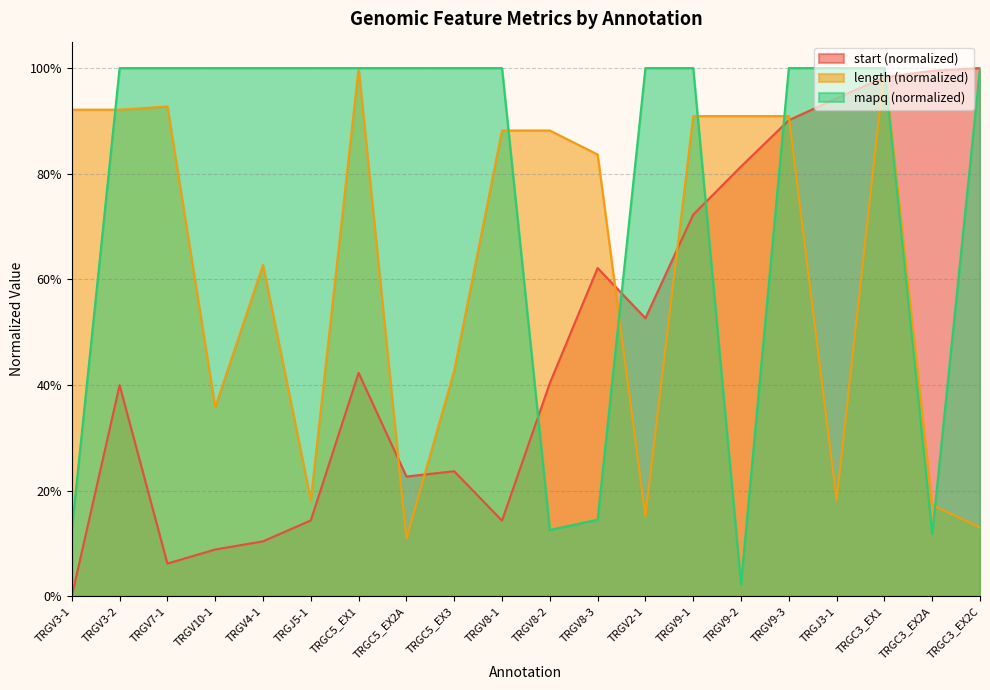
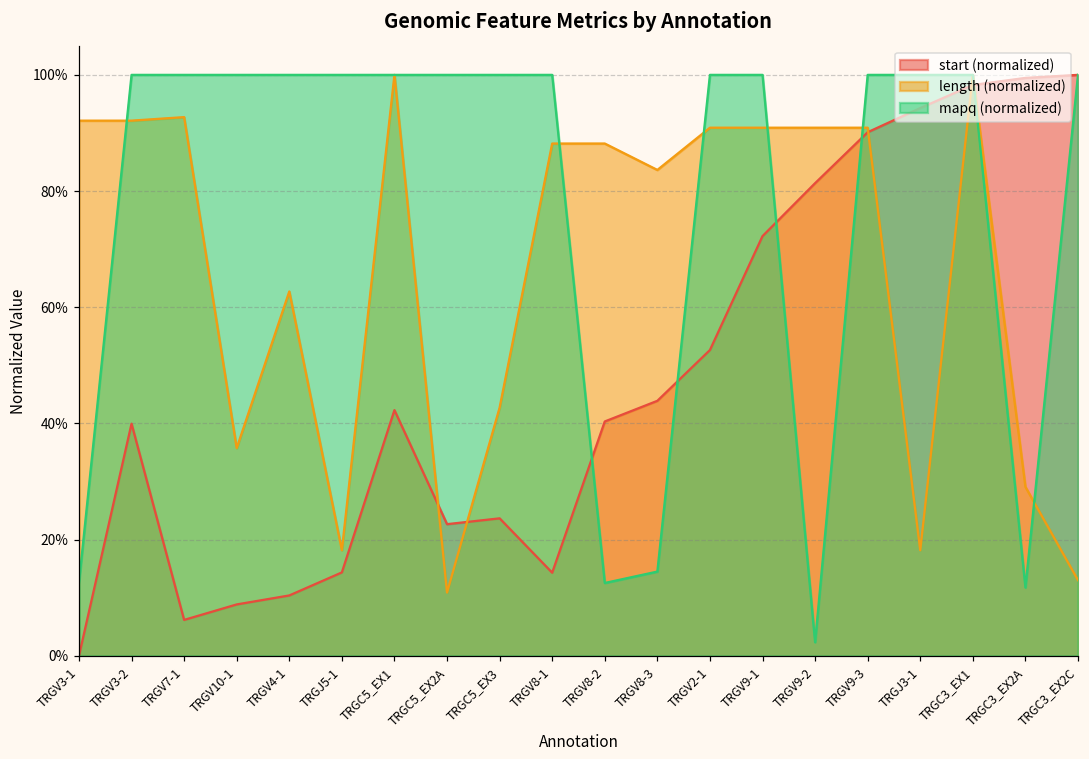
  {
    "start (normalized)": {
      "TRGV3-1": "0%",
      "TRGV3-2": "40%",
      "TRGV7-1": "6%",
      "TRGV10-1": "9%",
      "TRGV4-1": "10%",
      "TRGJ5-1": "14%",
      "TRGC5_EX1": "42%",
      "TRGC5_EX2A": "23%",
      "TRGC5_EX3": "24%",
      "TRGV8-1": "14%",
      "TRGV8-2": "40%",
-     "TRGV8-3": "62%",
+     "TRGV8-3": "44%",
      "TRGV2-1": "53%",
      "TRGV9-1": "72%",
      "TRGV9-2": "81%",
      "TRGV9-3": "90%"
    },
    "length (normalized)": {
      "TRGV3-1": "92%",
      "TRGV3-2": "92%",
      "TRGV7-1": "93%",
      "TRGV10-1": "36%",
      "TRGV4-1": "63%",
      "TRGJ5-1": "18%",
      "TRGC5_EX2A": "11%",
      "TRGC5_EX3": "43%",
      "TRGV8-1": "88%",
      "TRGV8-2": "88%",
      "TRGV8-3": "84%",
-     "TRGV2-1": "15%",
+     "TRGV2-1": "91%",
      "TRGV9-1": "91%",
      "TRGV9-2": "91%",
      "TRGV9-3": "91%",
      "TRGJ3-1": "18%",
-     "TRGC3_EX2A": "17%",
+     "TRGC3_EX2A": "29%",
      "TRGC3_EX2C": "13%"
    },
    "mapq (normalized)": {
      "TRGV3-1": "13%",
      "TRGV3-2": "100%",
      "TRGV7-1": "100%",
      "TRGV10-1": "100%",
      "TRGV4-1": "100%",
      "TRGJ5-1": "100%",
      "TRGC5_EX2A": "100%",
      "TRGC5_EX3": "100%",
      "TRGV8-1": "100%",
      "TRGV8-2": "13%",
      "TRGV8-3": "15%",
      "TRGV2-1": "100%",
      "TRGV9-1": "100%",
      "TRGV9-2": "2%",
      "TRGV9-3": "100%",
      "TRGC3_EX2A": "12%"
    }
  }
